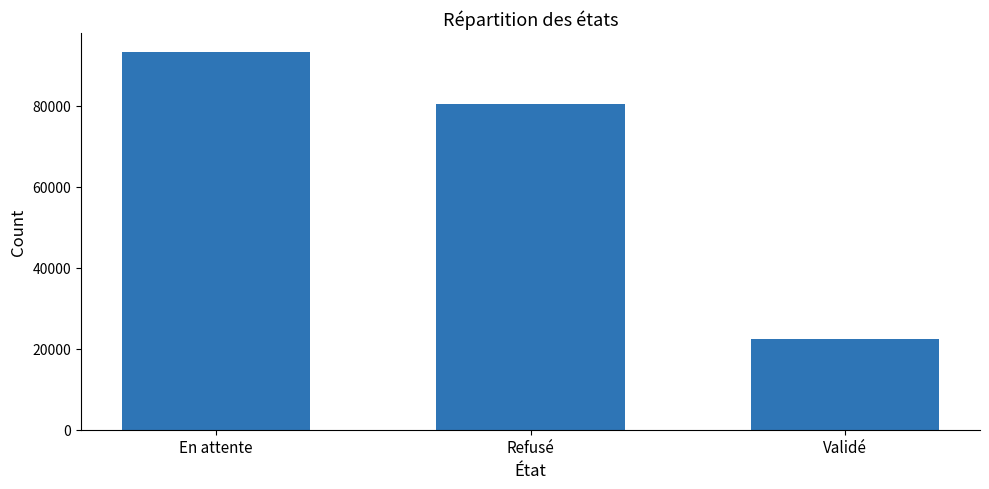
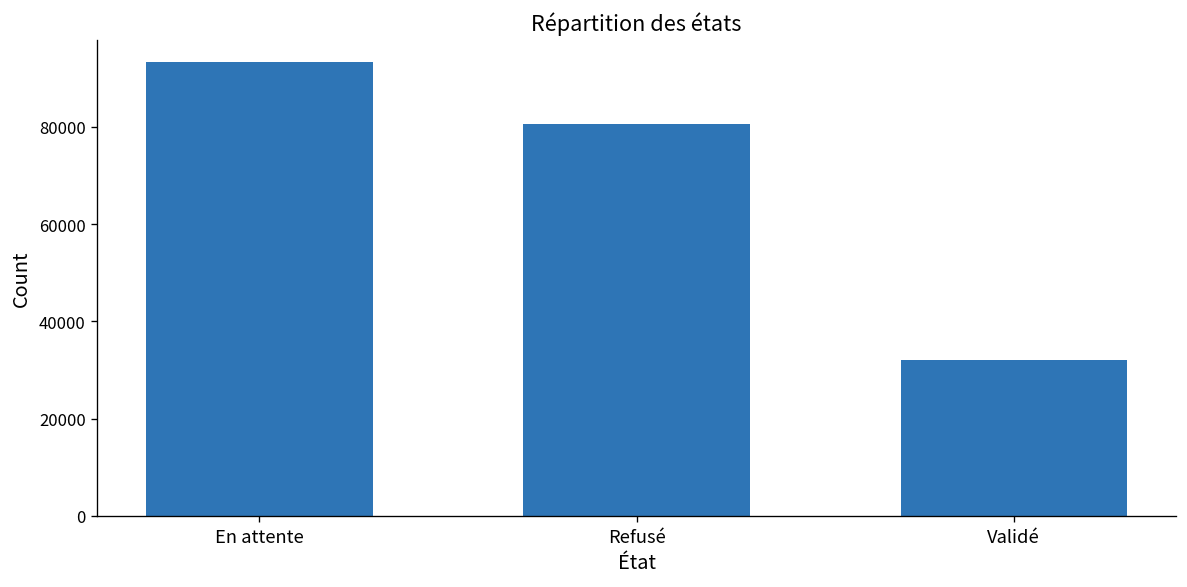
  {
    "En attente": 93000,
    "Refusé": 81000,
-   "Validé": 23000
+   "Validé": 32000
  }
